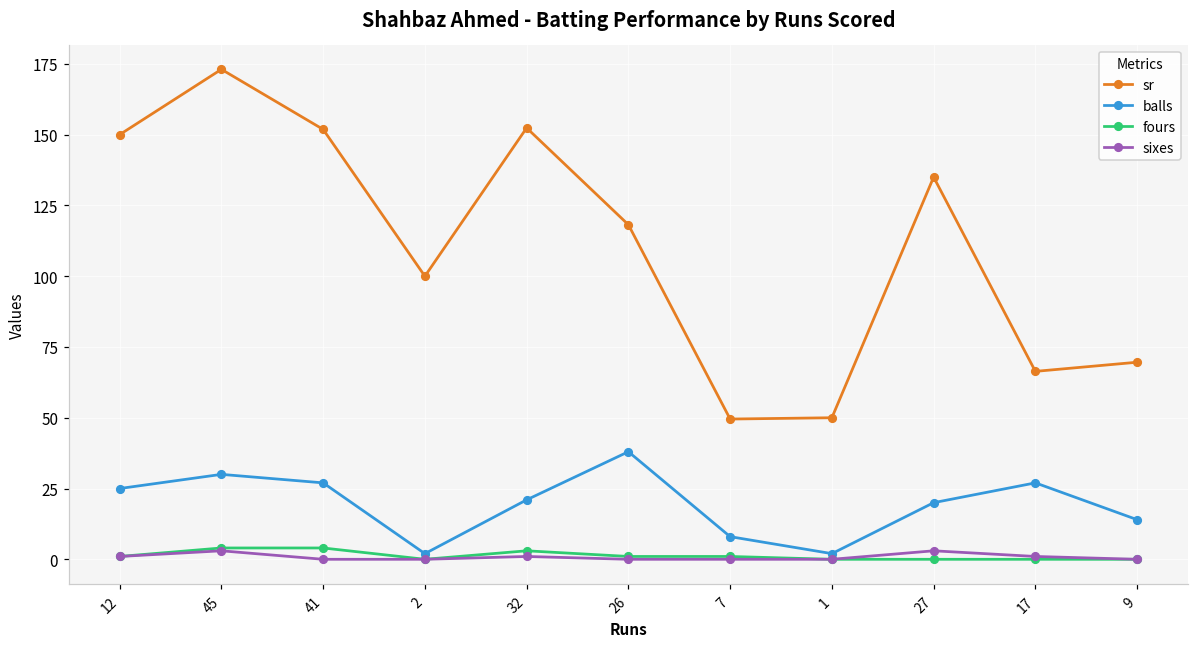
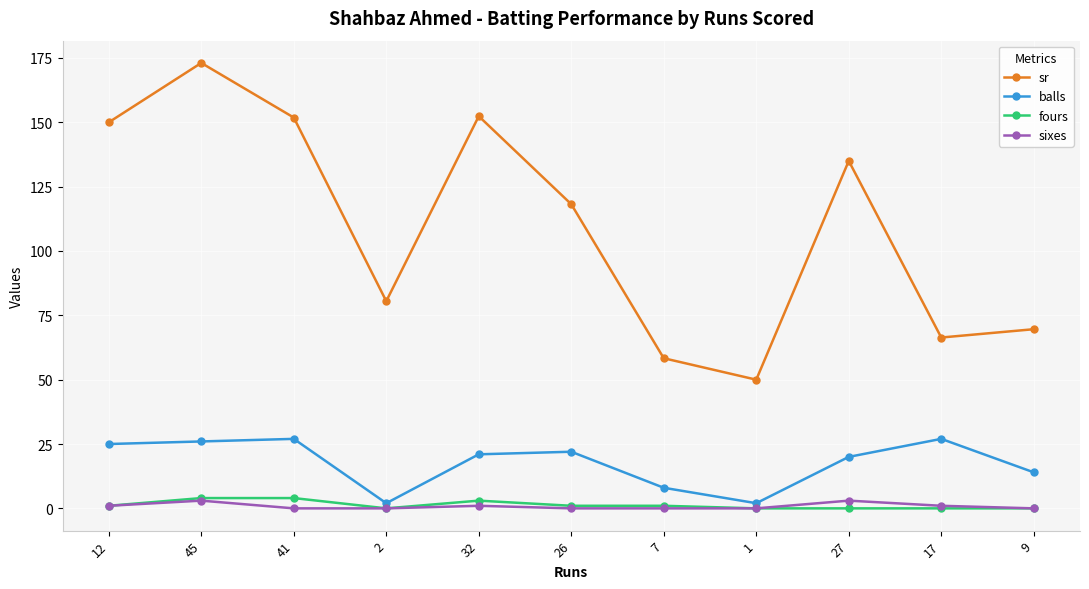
  {
    "sr": {
      "12": 150,
      "45": 173,
      "41": 152,
-     "2": 100,
+     "2": 81,
      "32": 152,
      "26": 118,
-     "7": 50,
+     "7": 58,
      "1": 50,
      "27": 135,
      "17": 66,
      "9": 70
    },
    "balls": {
      "12": 25,
-     "45": 30,
+     "45": 26,
      "41": 27,
      "2": 2,
      "32": 21,
-     "26": 38,
+     "26": 22,
      "7": 8,
      "1": 2,
      "27": 20,
      "17": 27,
      "9": 14
    },
    "fours": {
      "41": 4,
      "32": 3,
      "26": 1,
      "7": 1,
      "27": 0,
      "17": 0
    },
    "sixes": {
      "41": 0,
      "32": 1,
      "26": 0,
      "7": 0,
      "27": 3,
      "17": 1
    }
  }
